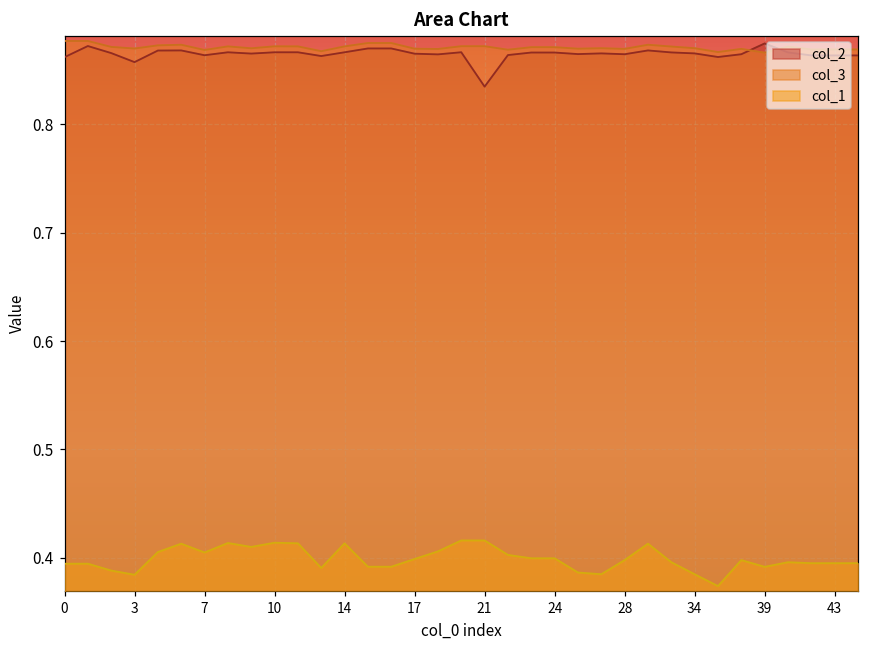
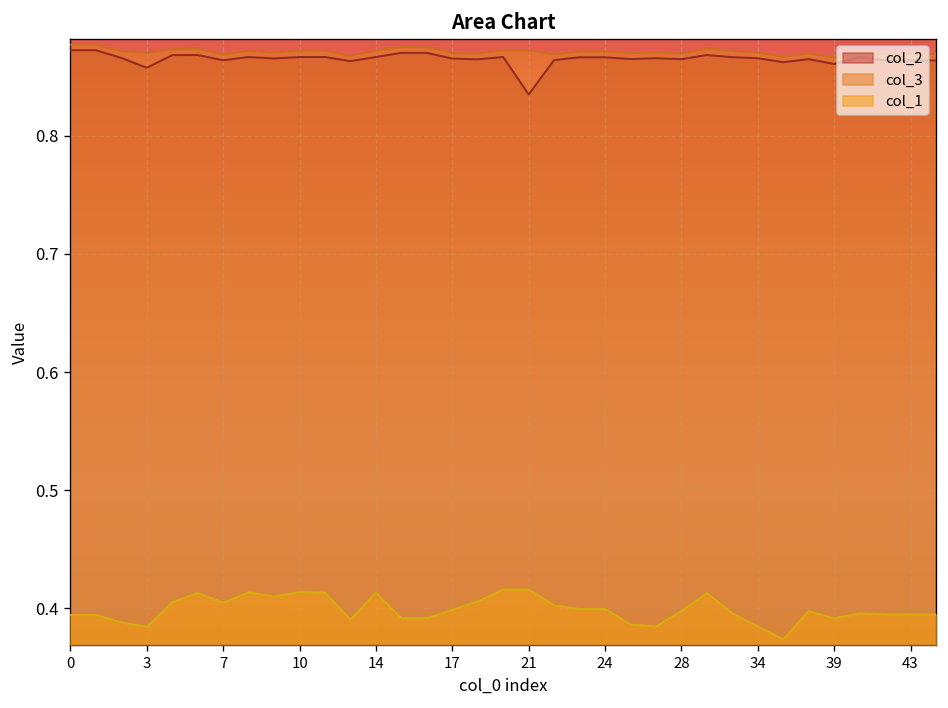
  {
    "col_2": {
-     "0": 0.86,
+     "0": 0.87,
      "3": 0.86,
      "21": 0.83,
      "24": 0.87,
-     "39": 0.87
+     "39": 0.86
    }
  }
